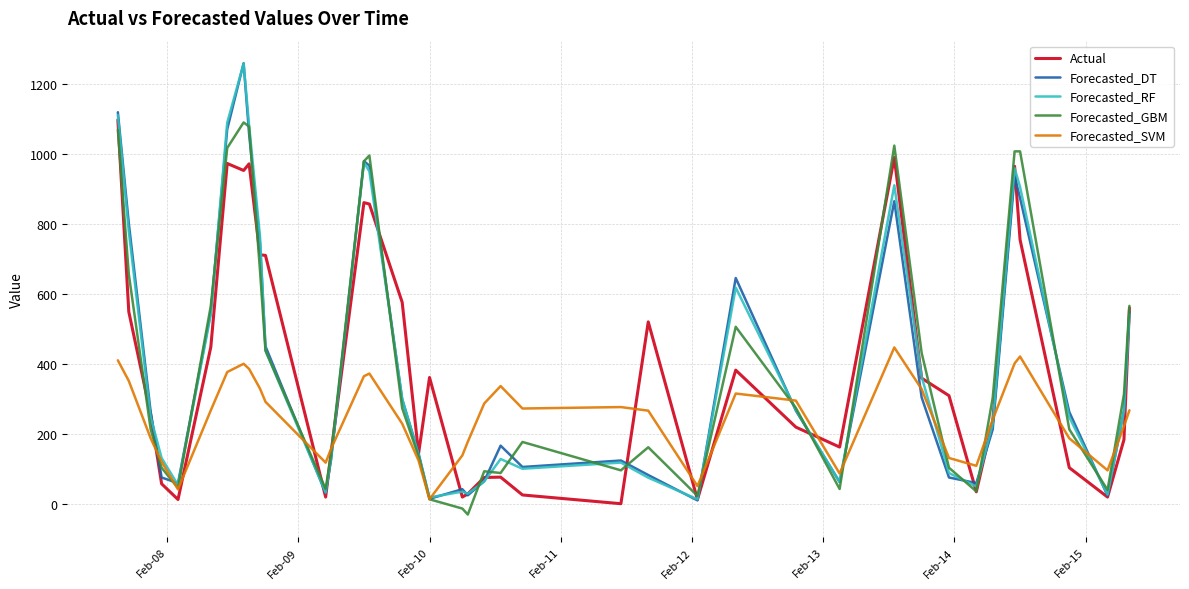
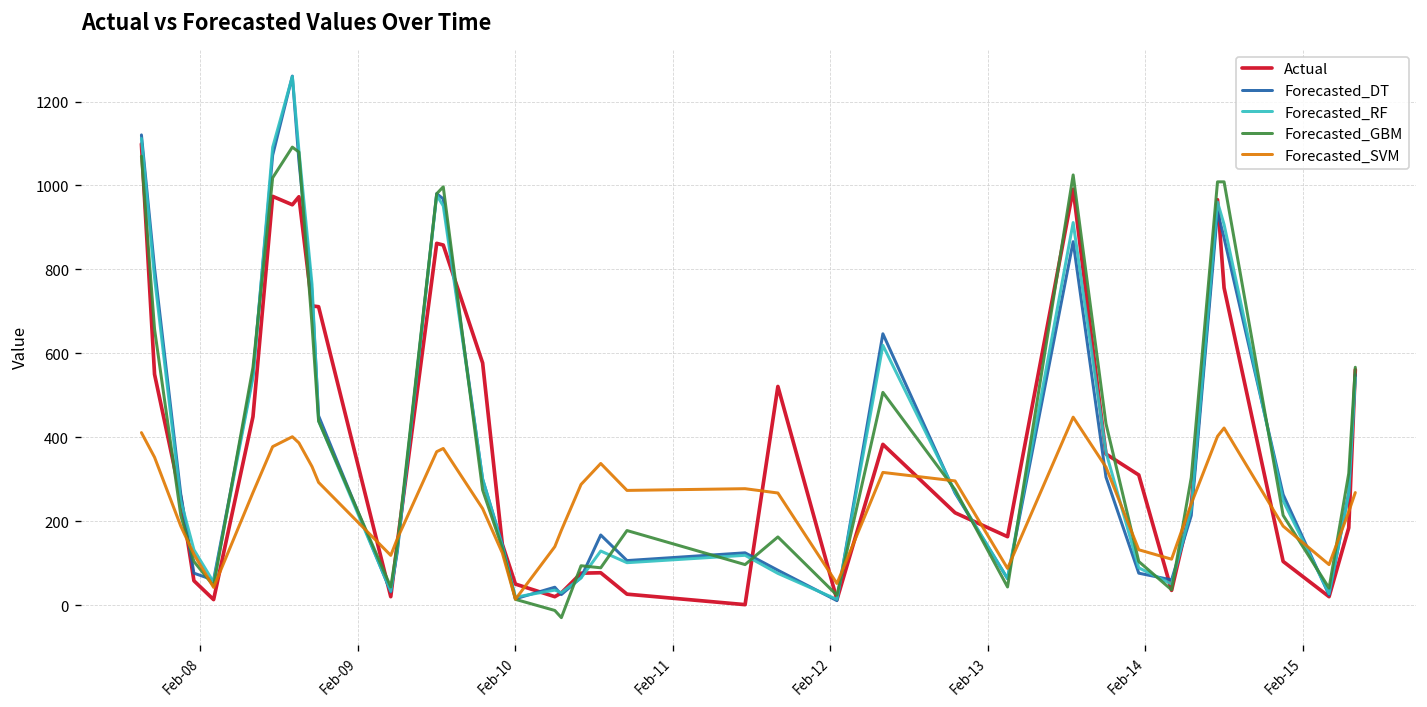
  {
    "Actual": {
-     "Feb-10": 360
+     "Feb-10": 50
    }
  }
